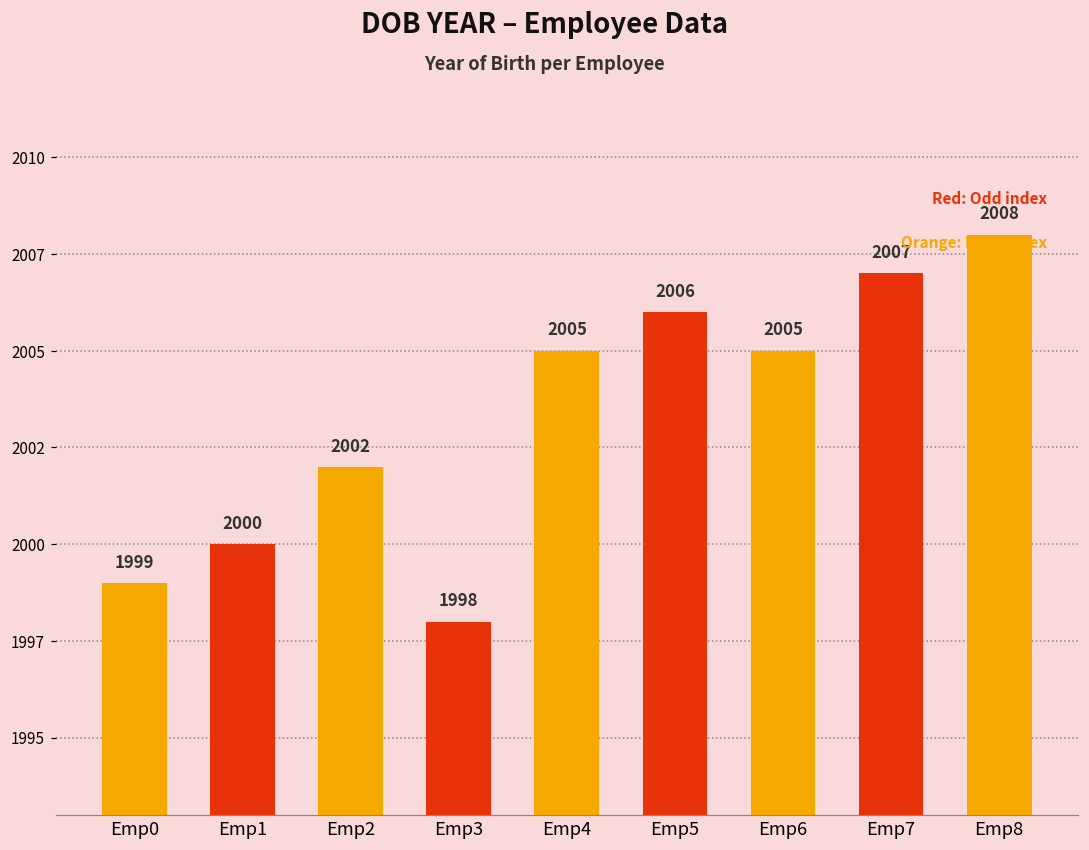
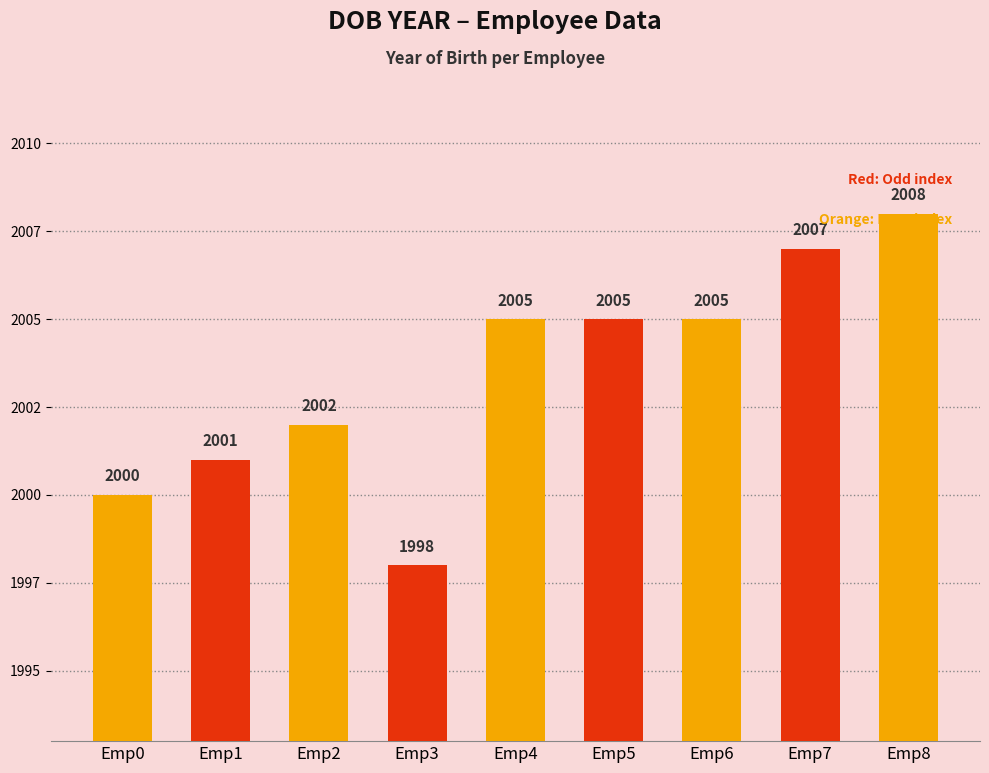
  {
-   "Emp0": 1999,
-   "Emp1": 2000,
+   "Emp0": 2000,
+   "Emp1": 2001,
    "Emp2": 2002,
    "Emp3": 1998,
    "Emp4": 2005,
-   "Emp5": 2006,
+   "Emp5": 2005,
    "Emp6": 2005,
    "Emp7": 2007,
    "Emp8": 2008
  }
